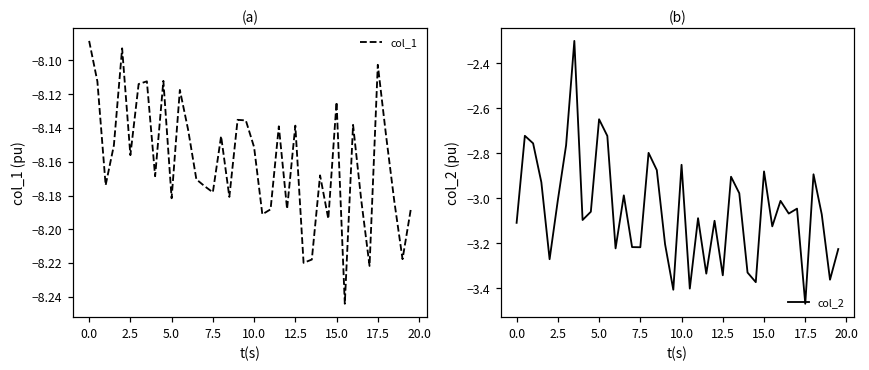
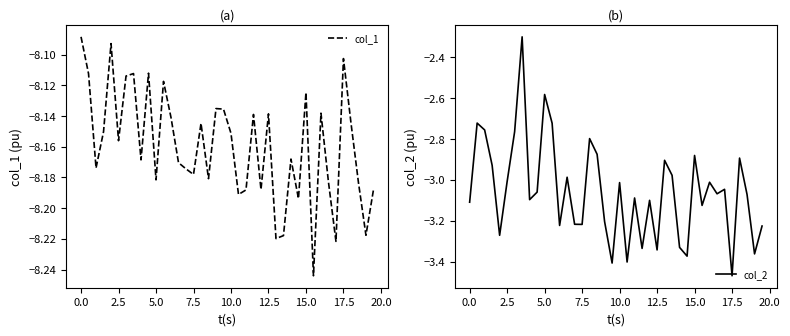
  {
    "(a)": {
      "0.0": -8.088,
      "2.5": -8.156,
      "5.0": -8.182,
      "7.5": -8.178,
      "10.0": -8.151,
      "12.5": -8.139,
      "15.0": -8.125,
      "17.5": -8.103
    },
    "(b)": {
      "0.0": -3.11,
      "2.5": -3.01,
-     "5.0": -2.65,
+     "5.0": -2.58,
      "7.5": -3.22,
-     "10.0": -2.85,
+     "10.0": -3.01,
      "12.5": -3.34,
      "15.0": -2.88,
      "17.5": -3.47
    }
  }
